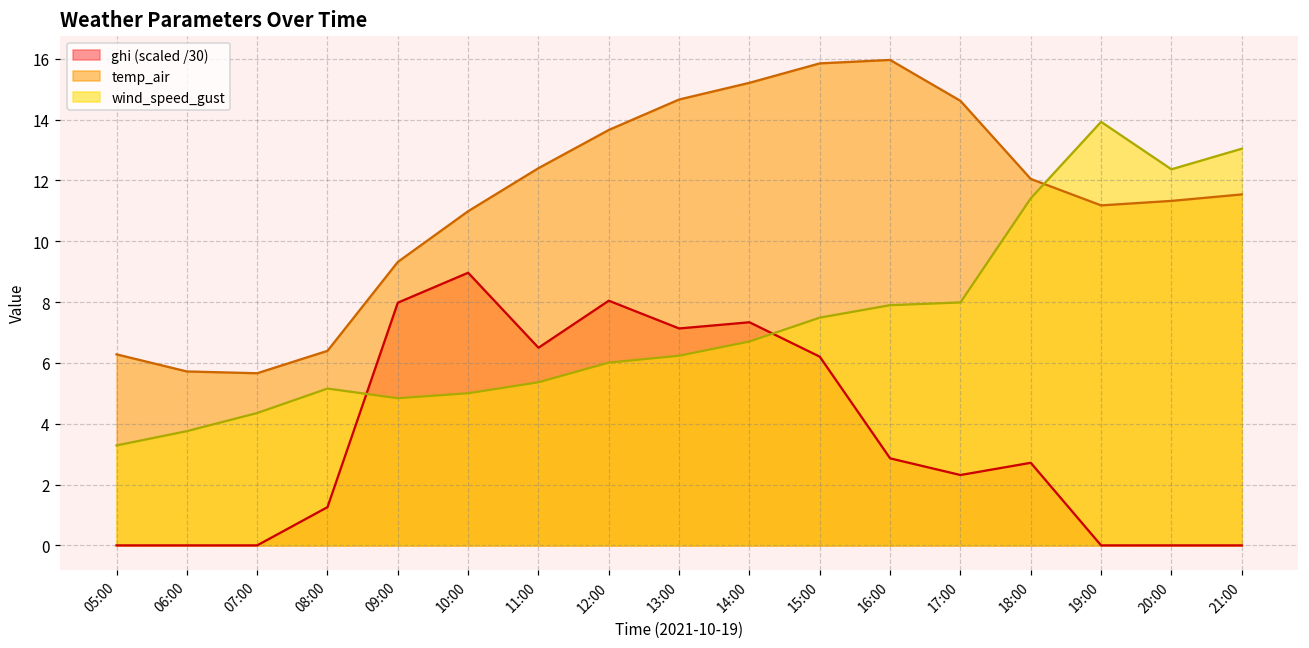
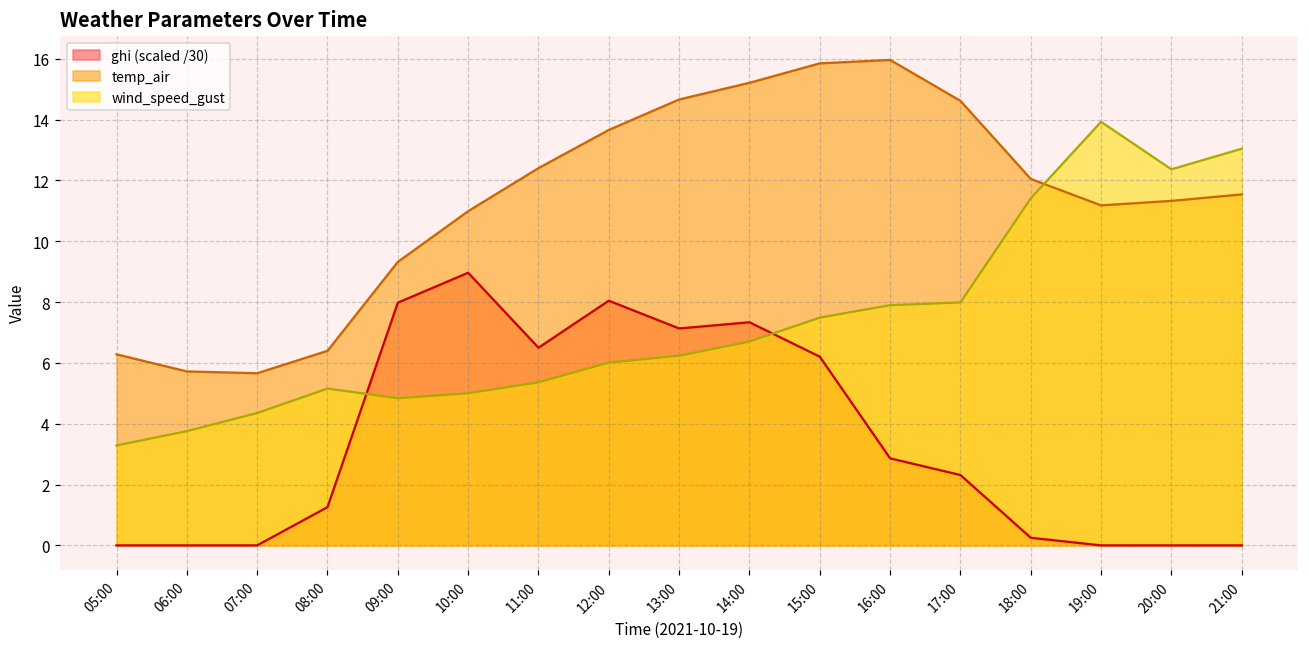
  {
    "ghi (scaled /30)": {
      "05:00": 0.0,
      "06:00": 0.0,
      "07:00": 0.0,
      "08:00": 1.3,
      "09:00": 8.0,
      "10:00": 9.0,
      "11:00": 6.5,
      "12:00": 8.0,
      "13:00": 7.1,
      "14:00": 7.3,
      "15:00": 6.2,
      "16:00": 2.9,
      "17:00": 2.3,
-     "18:00": 2.7,
+     "18:00": 0.2,
      "19:00": 0.0,
      "20:00": 0.0,
      "21:00": 0.0
    }
  }
